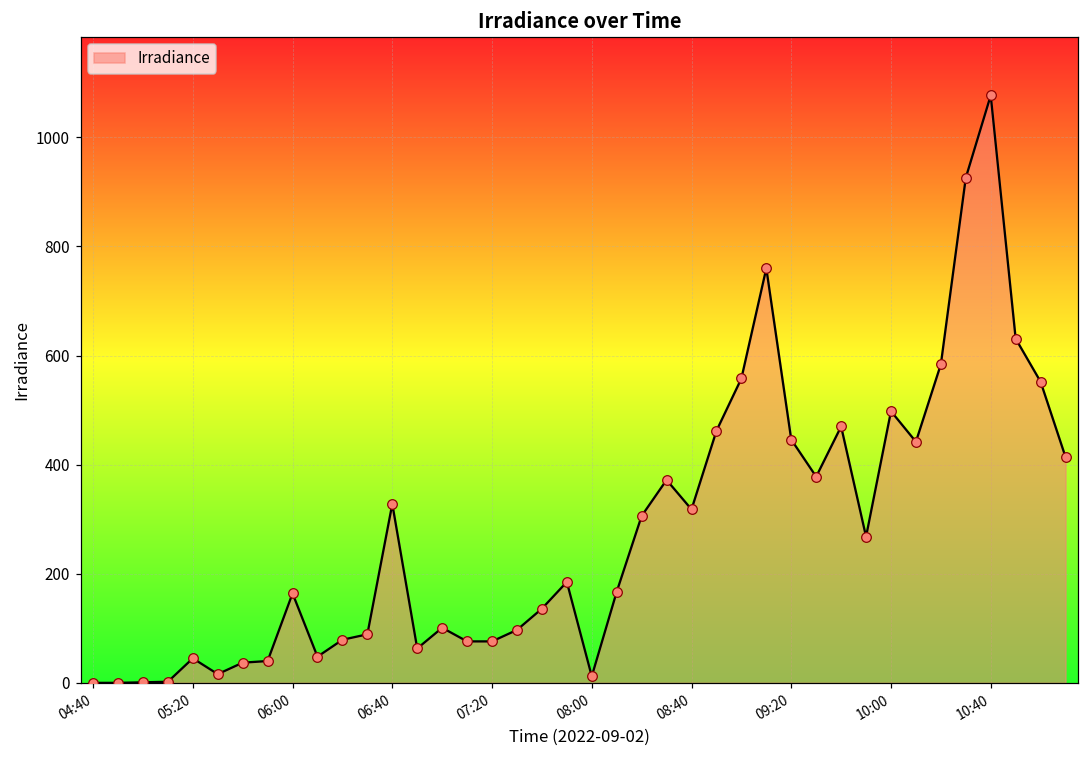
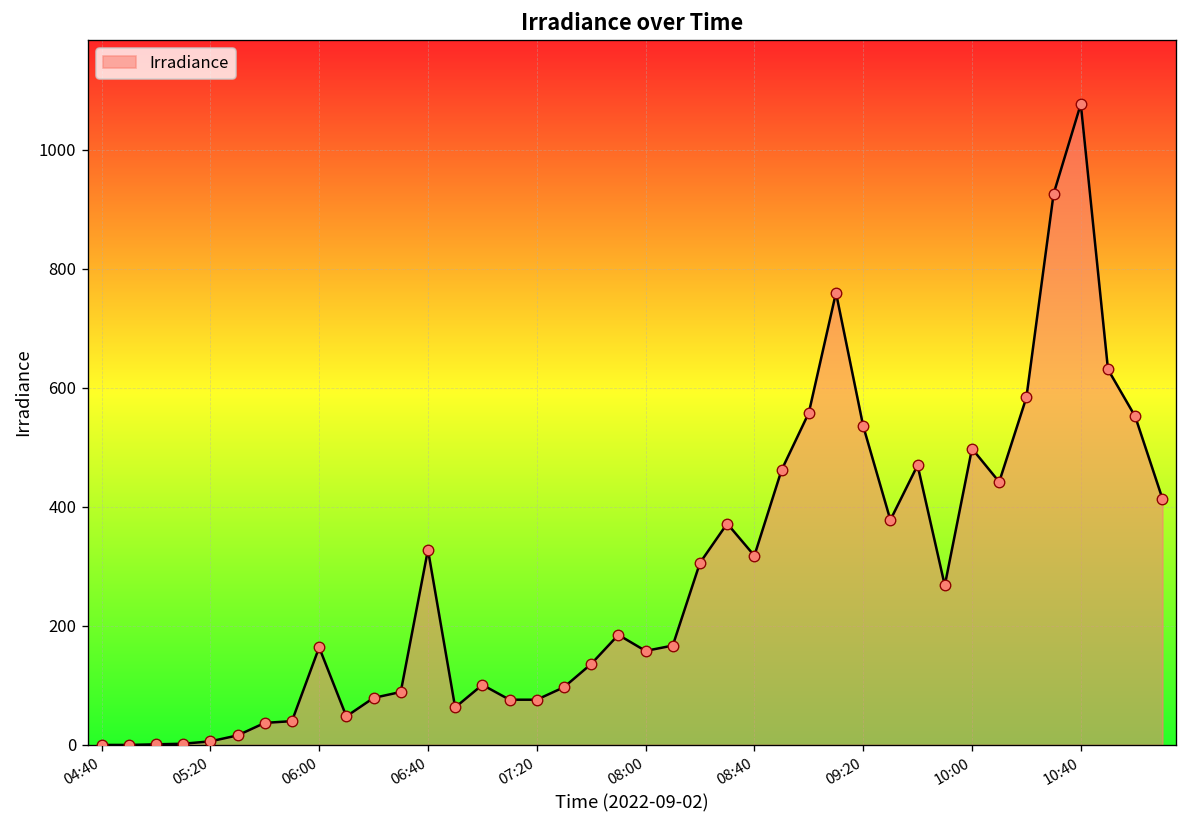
  {
    "04:40": 0,
-   "05:20": 50,
+   "05:20": 10,
    "06:00": 160,
    "06:40": 330,
    "07:20": 80,
-   "08:00": 10,
+   "08:00": 160,
    "08:40": 320,
-   "09:20": 450,
+   "09:20": 540,
    "10:00": 500,
    "10:40": 1080
  }
